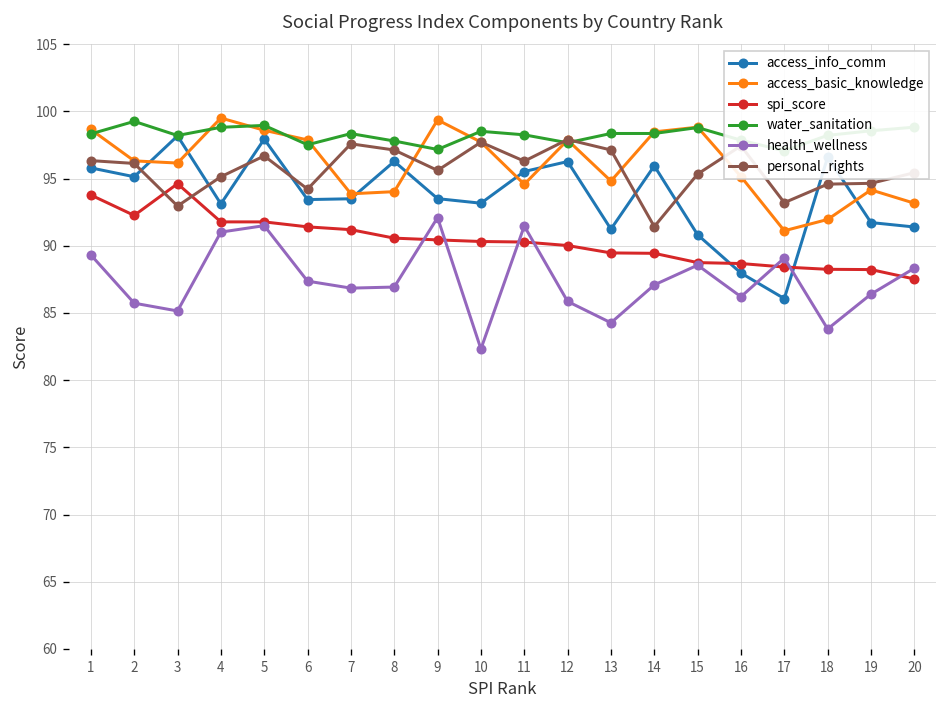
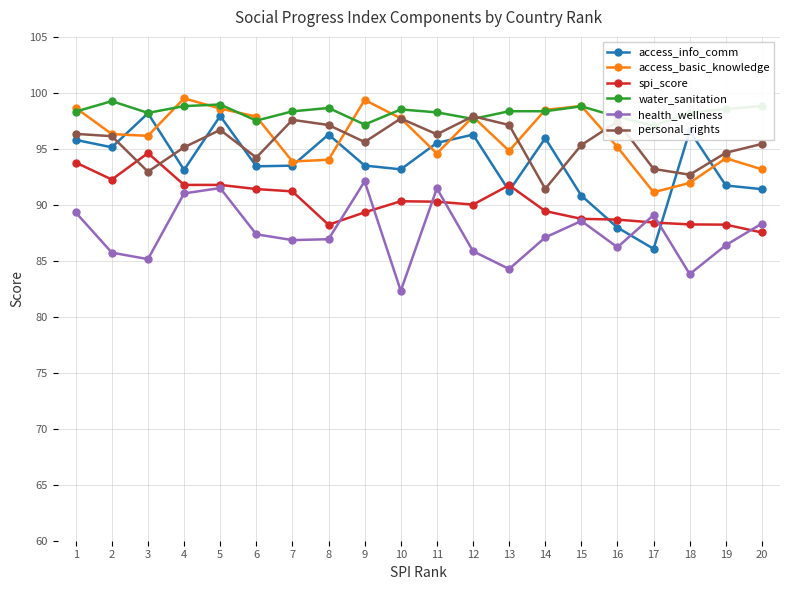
  {
    "access_info_comm": {
      "1": 95.8,
      "2": 95.1,
      "4": 93.1,
      "5": 97.9,
      "6": 93.4,
      "7": 93.5,
      "8": 96.3,
      "9": 93.5,
      "10": 93.2,
      "11": 95.5,
      "12": 96.3,
      "13": 91.2,
      "14": 96.0,
      "15": 90.8,
      "16": 88.0,
      "17": 86.1,
      "19": 91.7,
      "20": 91.4
    },
    "access_basic_knowledge": {
      "1": 98.7,
      "3": 96.2,
      "4": 99.5,
      "5": 98.6,
      "6": 97.9,
      "7": 93.9,
      "8": 94.0,
      "9": 99.4,
      "11": 94.6,
      "13": 94.8,
      "16": 95.2,
      "17": 91.1,
      "18": 92.0,
      "19": 94.2,
      "20": 93.2
    },
    "spi_score": {
      "1": 93.8,
      "2": 92.3,
      "3": 94.6,
      "4": 91.8,
      "5": 91.8,
      "6": 91.4,
      "7": 91.2,
-     "8": 90.6,
-     "9": 90.4,
+     "8": 88.2,
+     "9": 89.3,
      "10": 90.3,
      "11": 90.3,
      "12": 90.0,
-     "13": 89.5,
+     "13": 91.8,
      "14": 89.4,
      "16": 88.7,
      "17": 88.4,
      "18": 88.3,
      "19": 88.2,
      "20": 87.5
    },
    "water_sanitation": {
      "1": 98.3,
      "2": 99.3,
      "4": 98.8,
      "5": 99.0,
      "6": 97.5,
      "7": 98.4,
-     "8": 97.8,
+     "8": 98.7,
      "9": 97.2,
      "10": 98.5,
      "11": 98.3,
      "13": 98.4
    },
    "health_wellness": {
      "1": 89.3,
      "2": 85.7,
      "3": 85.2,
      "4": 91.0,
      "5": 91.5,
      "6": 87.4,
      "7": 86.9,
      "8": 86.9,
      "9": 92.1,
      "10": 82.3,
      "11": 91.5,
      "12": 85.9,
      "13": 84.3,
      "14": 87.1,
      "16": 86.2,
      "17": 89.1,
      "18": 83.8,
      "19": 86.4,
      "20": 88.3
    },
    "personal_rights": {
      "1": 96.3,
      "3": 93.0,
      "4": 95.1,
      "5": 96.7,
      "6": 94.2,
      "7": 97.6,
      "8": 97.1,
      "9": 95.6,
      "11": 96.3,
      "13": 97.1,
      "14": 91.4,
      "15": 95.3,
      "17": 93.2,
-     "18": 94.6,
+     "18": 92.7,
      "19": 94.7,
      "20": 95.4
    }
  }
